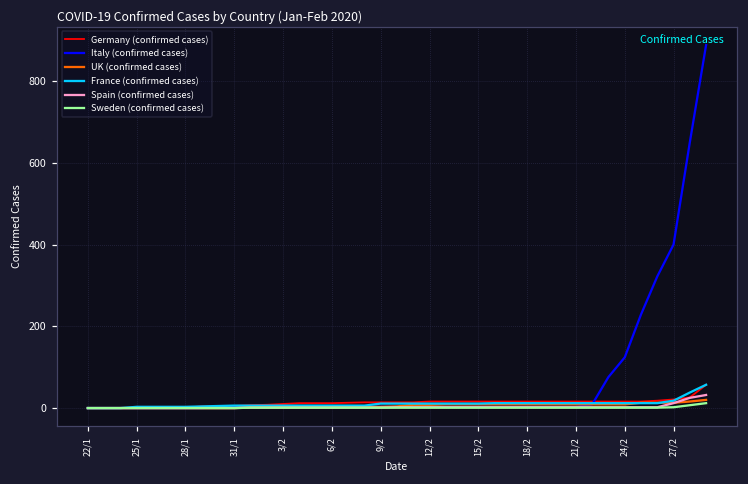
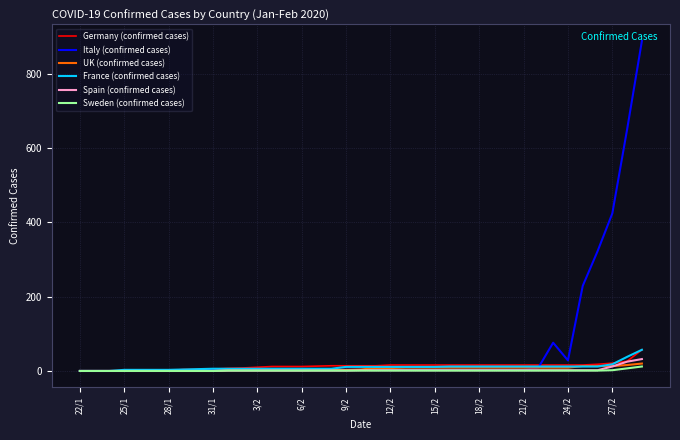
  {
    "Italy (confirmed cases)": {
-     "24/2": 120,
-     "27/2": 400
+     "24/2": 30,
+     "27/2": 420
    },
    "Sweden (confirmed cases)": {
      "27/2": 0
    }
  }
